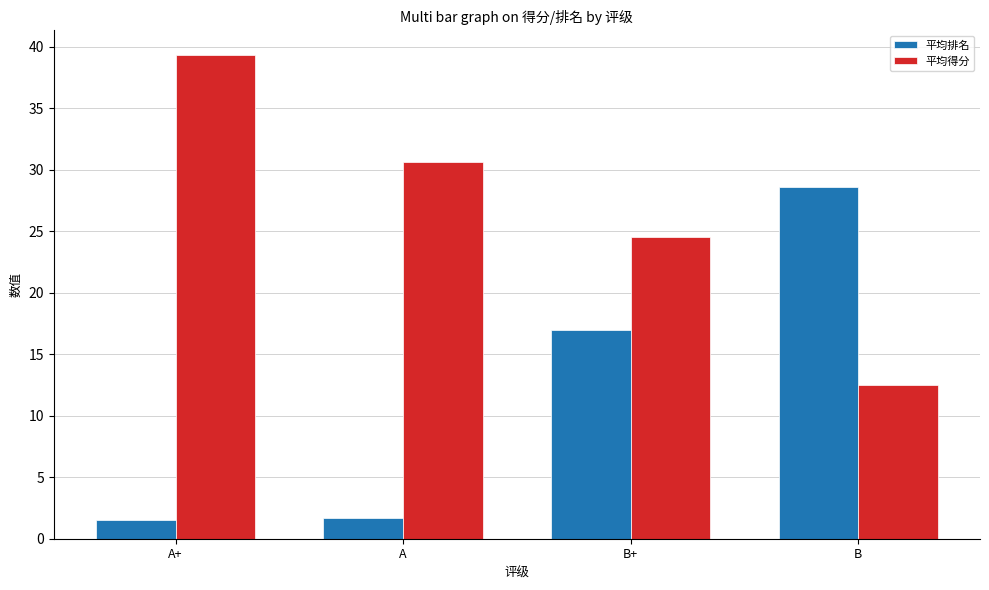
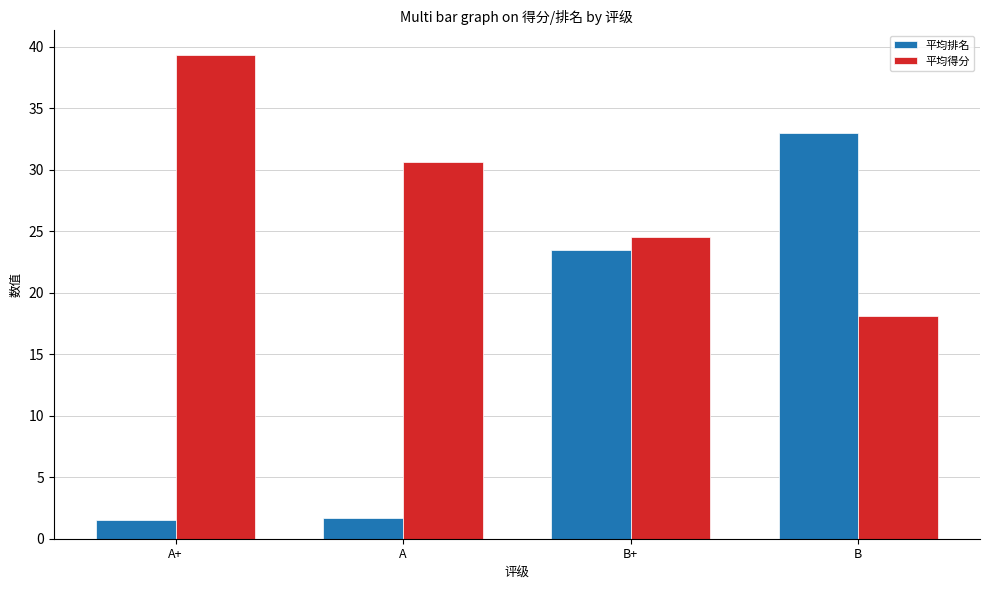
  {
    "平均排名": {
      "A+": 1.5,
      "A": 1.7,
-     "B+": 17.0,
-     "B": 28.6
+     "B+": 23.5,
+     "B": 33.0
    },
    "平均得分": {
      "A+": 39.4,
      "A": 30.6,
      "B+": 24.5,
-     "B": 12.5
+     "B": 18.1
    }
  }
